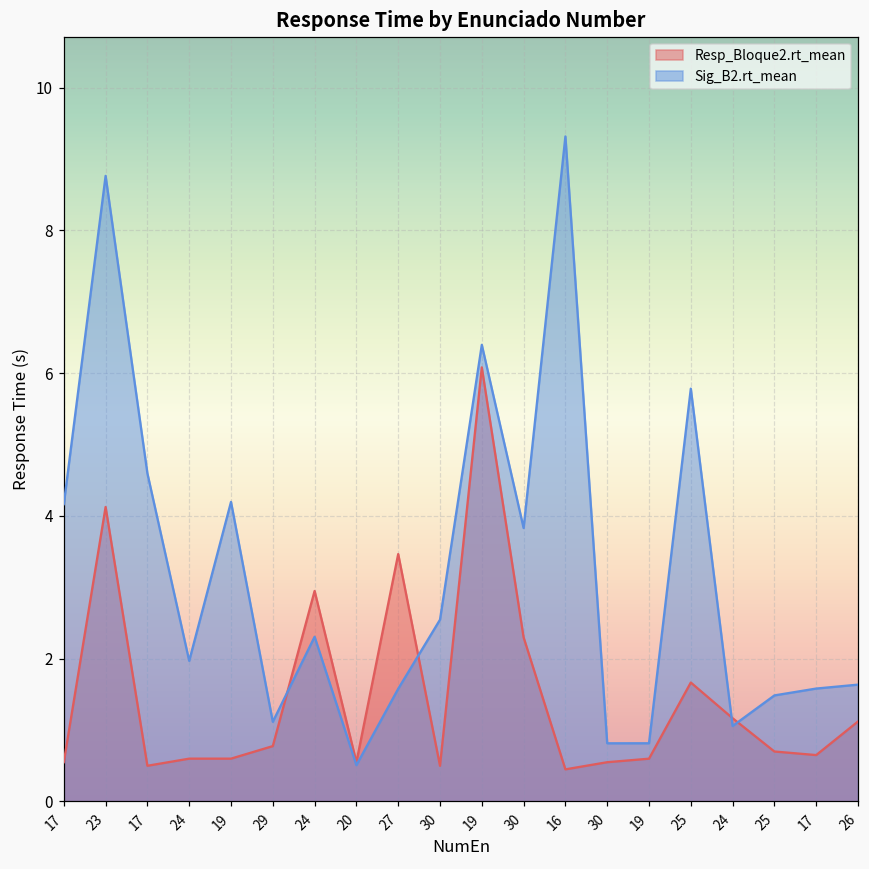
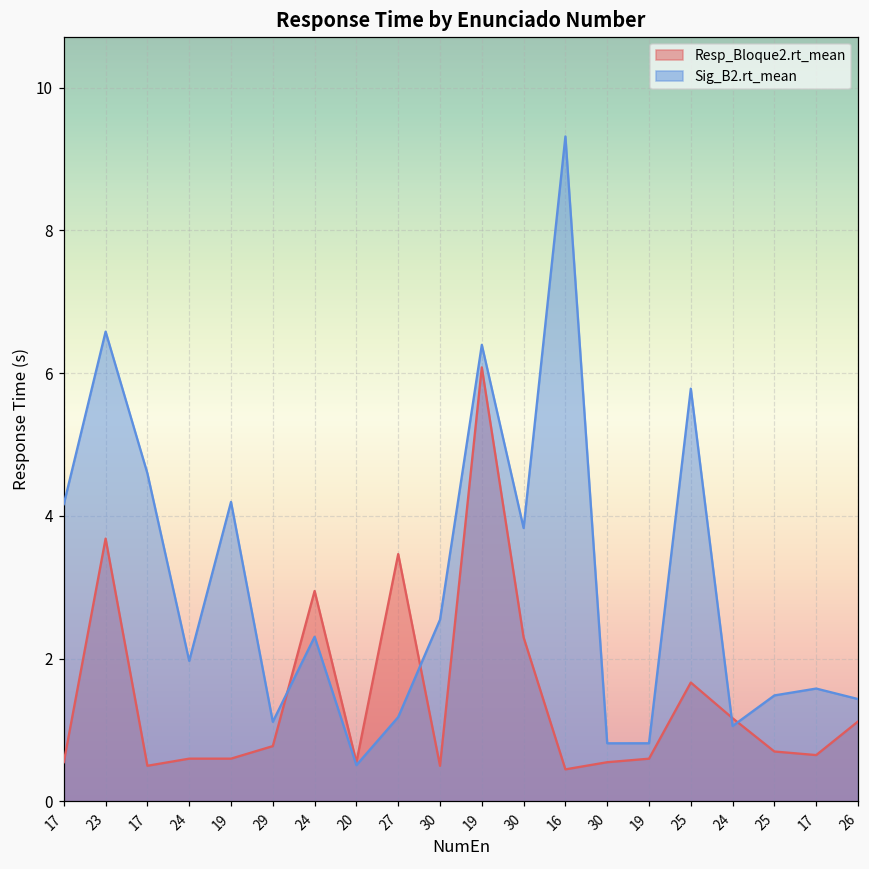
  {
    "Resp_Bloque2.rt_mean": {
-     "23": 4.1,
+     "23": 3.7,
      "29": 0.8,
      "20": 0.6,
      "27": 3.5,
      "16": 0.5,
      "26": 1.1
    },
    "Sig_B2.rt_mean": {
-     "23": 8.8,
+     "23": 6.6,
      "29": 1.1,
      "20": 0.5,
-     "27": 1.6,
+     "27": 1.2,
      "16": 9.3,
-     "26": 1.6
+     "26": 1.4
    }
  }
